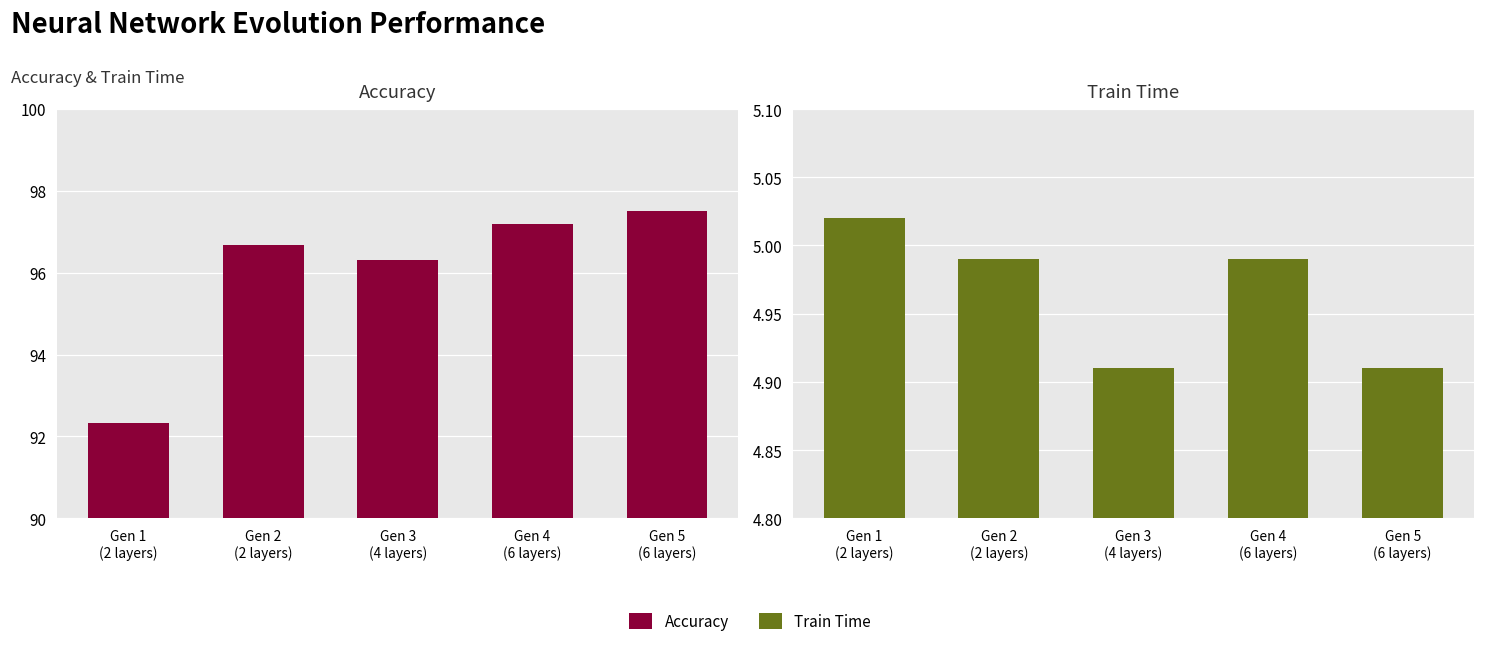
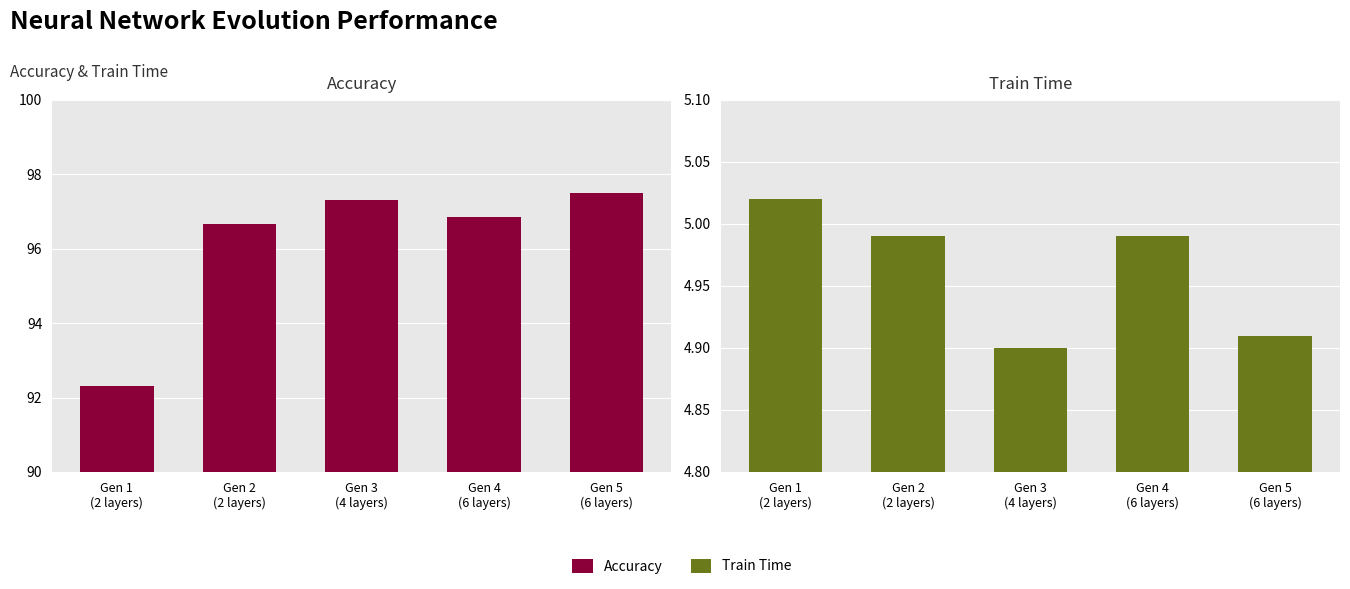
  {
    "Accuracy": {
      "Gen 1 (2 layers)": 92.3,
      "Gen 2 (2 layers)": 96.7,
-     "Gen 3 (4 layers)": 96.3,
-     "Gen 4 (6 layers)": 97.2,
+     "Gen 3 (4 layers)": 97.3,
+     "Gen 4 (6 layers)": 96.8,
      "Gen 5 (6 layers)": 97.5
    },
    "Train Time": {
      "Gen 1 (2 layers)": 5.02,
      "Gen 2 (2 layers)": 4.99,
-     "Gen 3 (4 layers)": 4.91,
+     "Gen 3 (4 layers)": 4.90,
      "Gen 4 (6 layers)": 4.99,
      "Gen 5 (6 layers)": 4.91
    }
  }
